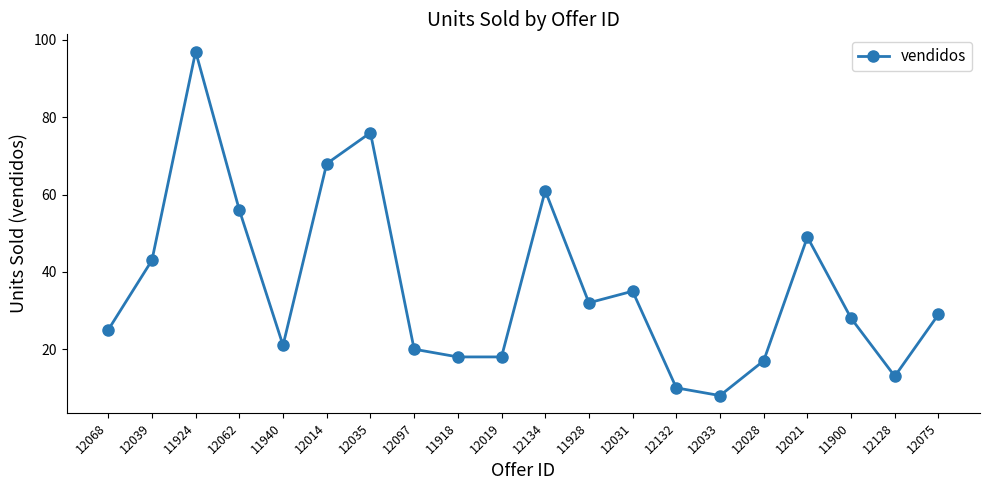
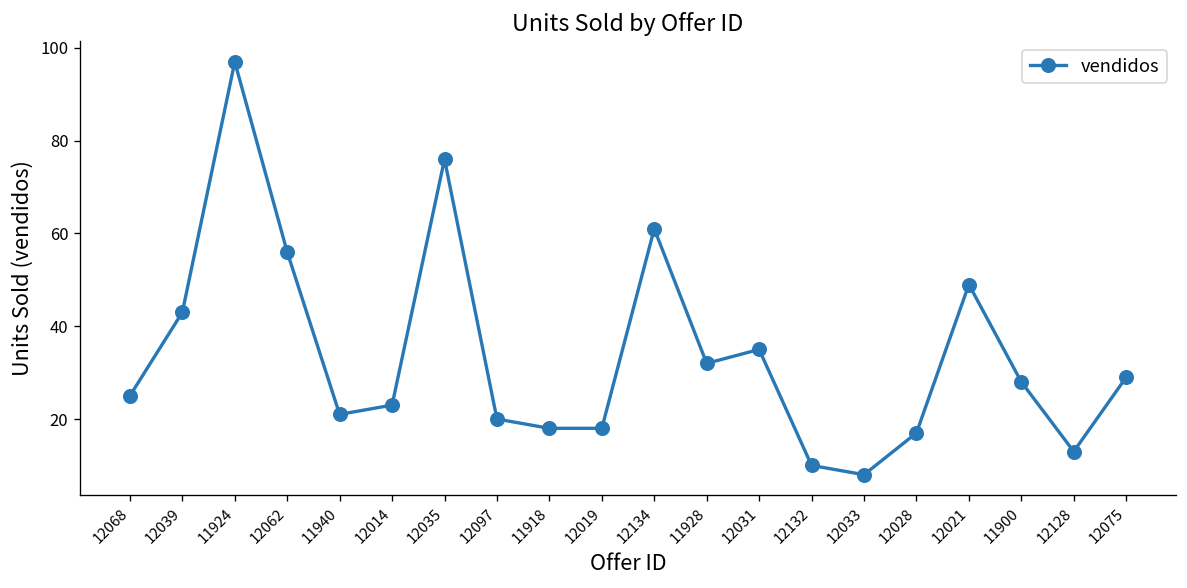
  {
    "12068": 25,
    "12039": 43,
    "11924": 97,
    "12062": 56,
    "11940": 21,
-   "12014": 68,
+   "12014": 23,
    "12035": 76,
    "12097": 20,
    "11918": 18,
    "12019": 18,
    "12134": 61,
    "11928": 32,
    "12031": 35,
    "12132": 10,
    "12033": 8,
    "12028": 17,
    "12021": 49,
    "11900": 28,
    "12128": 13,
    "12075": 29
  }
